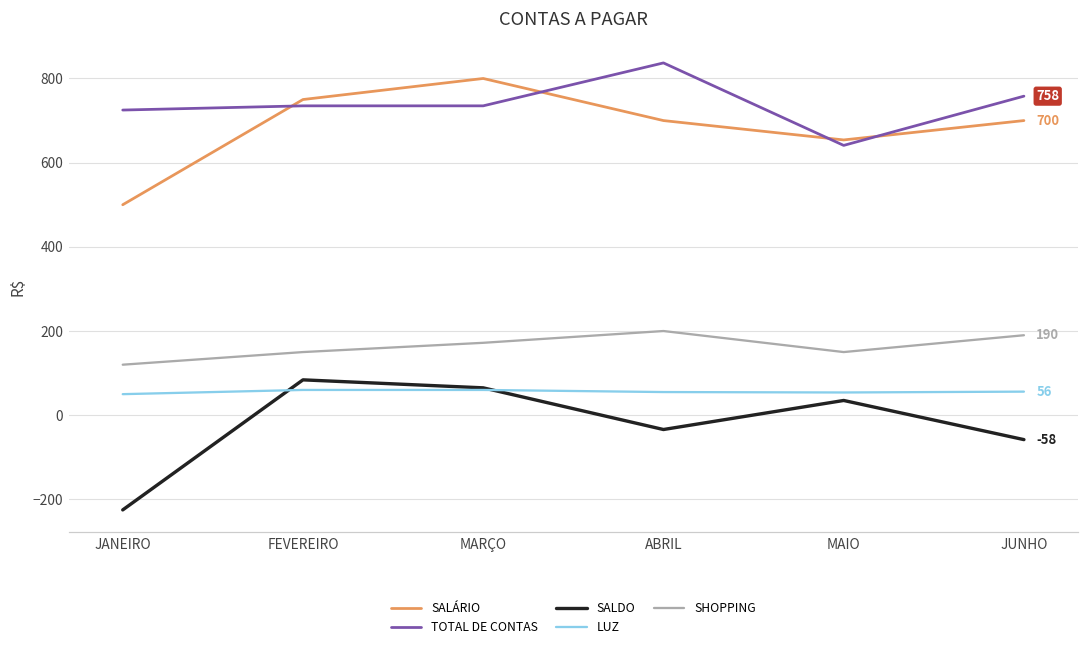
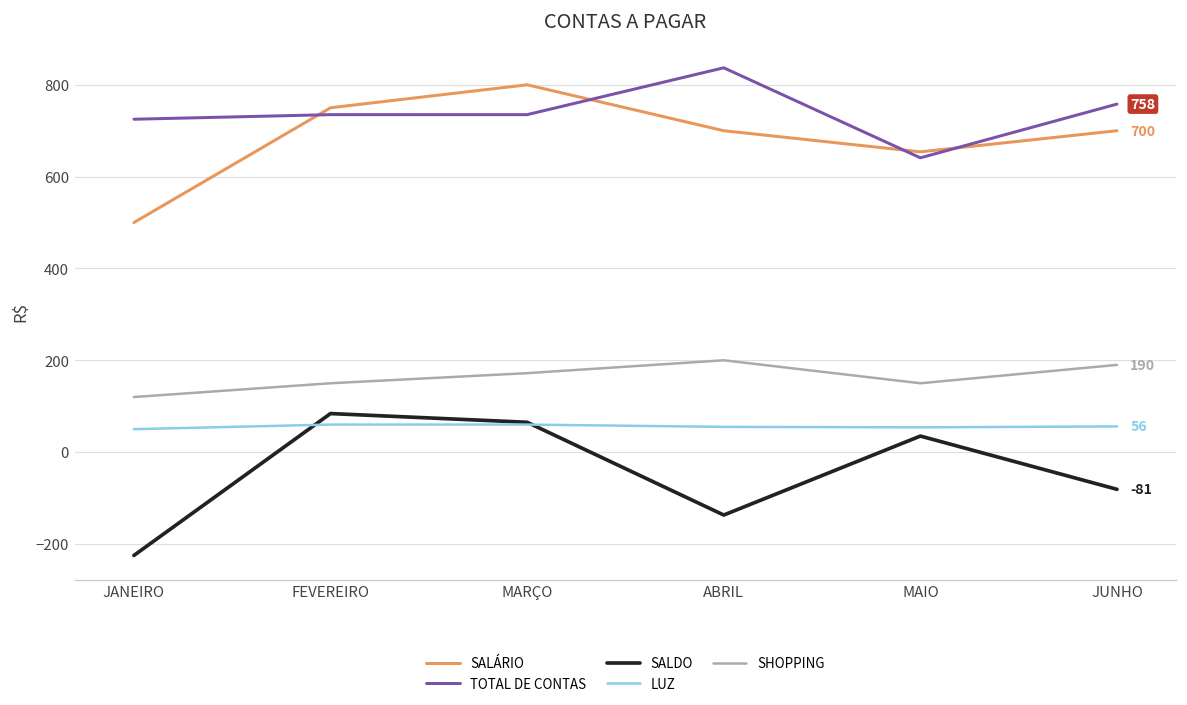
  {
    "SALÁRIO": {
      "JUNHO": 700
    },
    "TOTAL DE CONTAS": {
      "JANEIRO": 730,
      "FEVEREIRO": 740,
      "MARÇO": 740,
      "ABRIL": 840,
      "MAIO": 640
    },
    "SALDO": {
-     "ABRIL": -30,
-     "JUNHO": -58
+     "ABRIL": -140,
+     "JUNHO": -81
    },
    "LUZ": {
      "JUNHO": 56
    },
    "SHOPPING": {
      "JUNHO": 190
    }
  }
